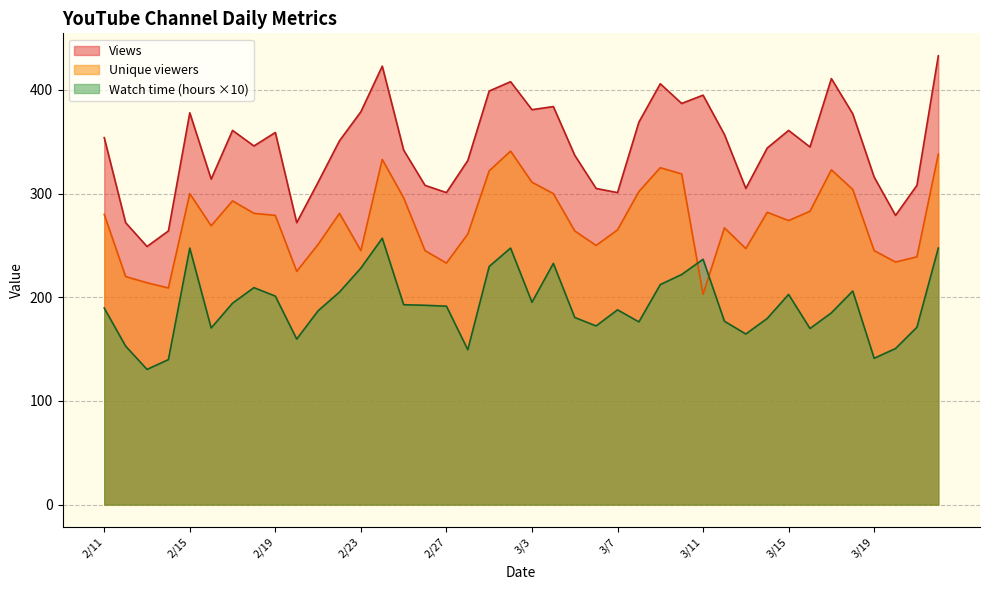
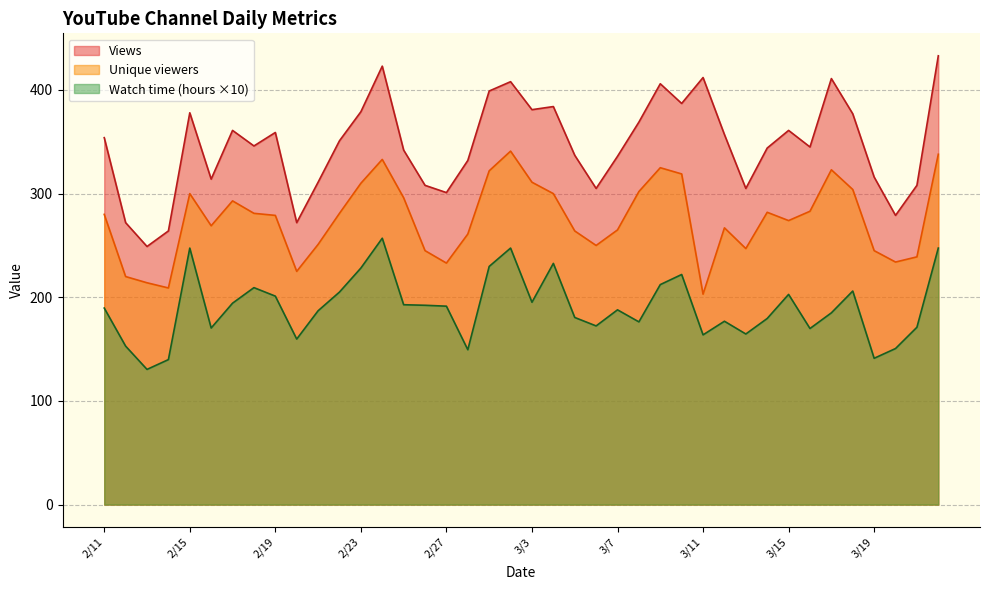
  {
    "Views": {
      "2/11": 354,
      "2/15": 378,
      "2/19": 359,
      "2/23": 379,
      "2/27": 301,
      "3/3": 381,
-     "3/7": 301,
-     "3/11": 395,
+     "3/7": 336,
+     "3/11": 412,
      "3/15": 361,
      "3/19": 316
    },
    "Unique viewers": {
      "2/11": 280,
      "2/15": 300,
      "2/19": 279,
-     "2/23": 245,
+     "2/23": 310,
      "2/27": 233,
      "3/3": 311,
      "3/7": 265,
      "3/11": 203,
      "3/15": 274,
      "3/19": 245
    },
    "Watch time (hours ×10)": {
      "2/11": 190,
      "2/15": 247,
      "2/19": 201,
      "2/23": 228,
      "2/27": 191,
      "3/3": 195,
      "3/7": 188,
-     "3/11": 237,
+     "3/11": 164,
      "3/15": 203,
      "3/19": 141
    }
  }
